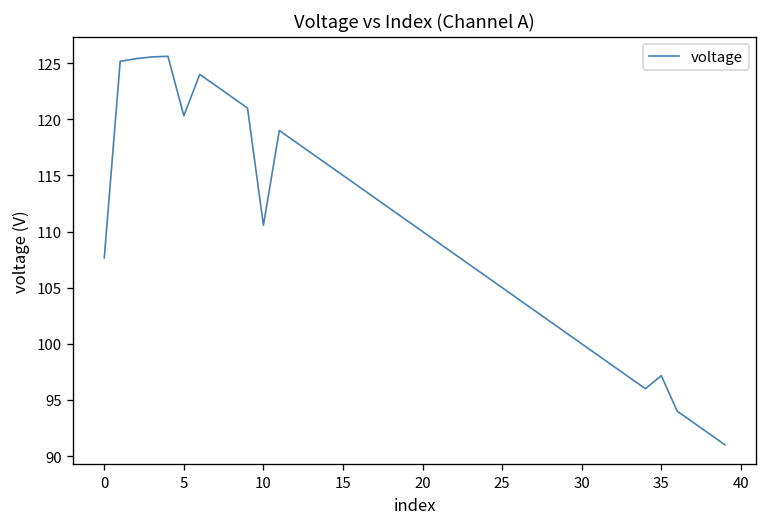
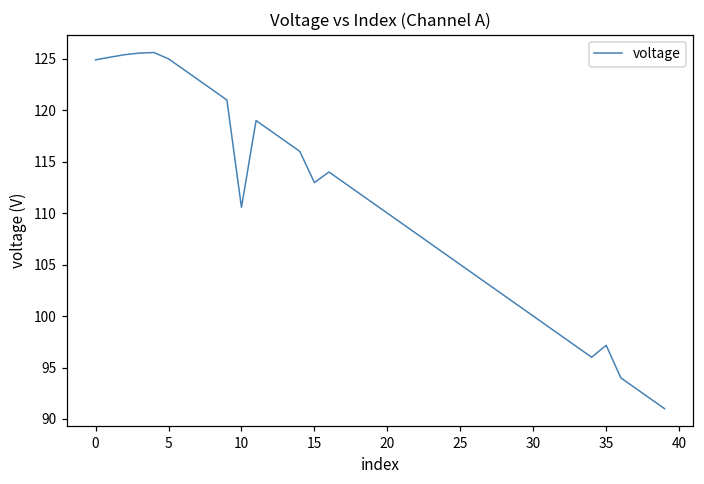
  {
-   "0": 108,
-   "5": 120,
+   "0": 125,
+   "5": 125,
    "10": 111,
-   "15": 115,
+   "15": 113,
    "20": 110,
    "25": 105,
    "30": 100,
    "35": 97
  }
